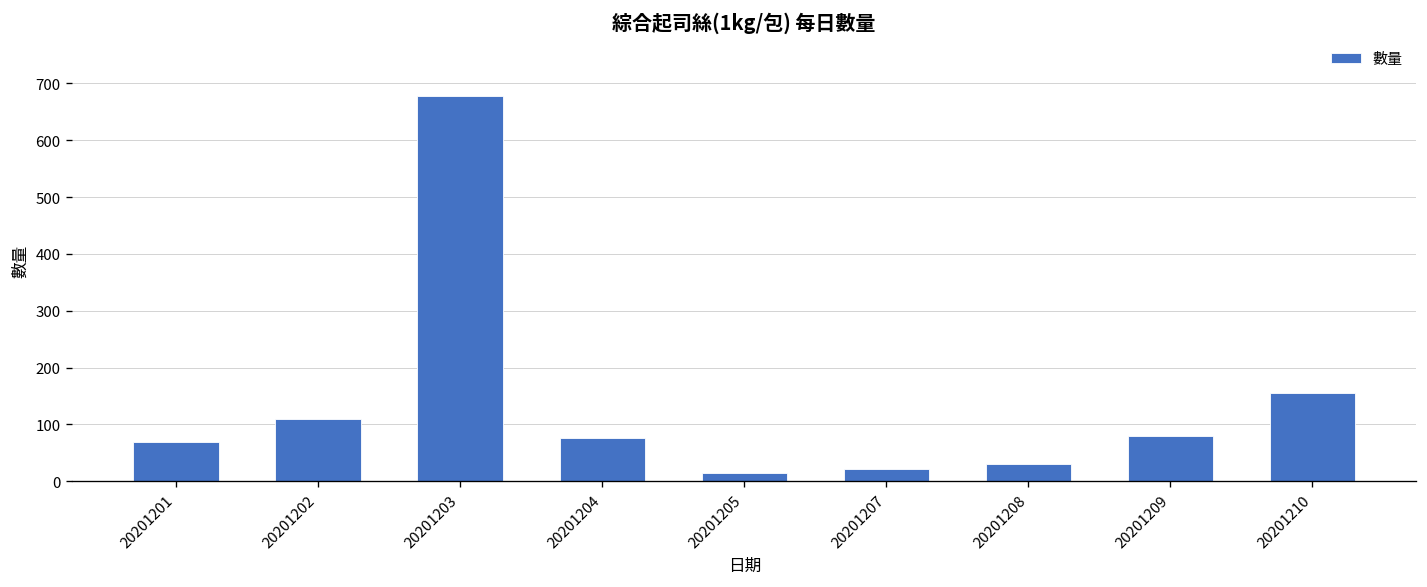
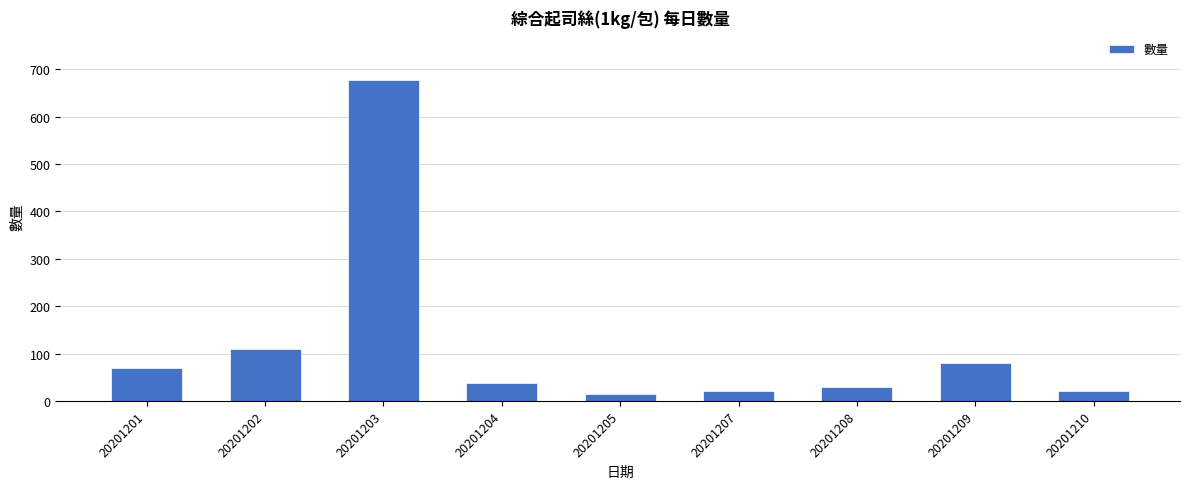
  {
    "20201201": 70,
    "20201202": 110,
    "20201203": 680,
-   "20201204": 80,
+   "20201204": 40,
    "20201205": 10,
    "20201207": 20,
    "20201208": 30,
    "20201209": 80,
-   "20201210": 160
+   "20201210": 20
  }
